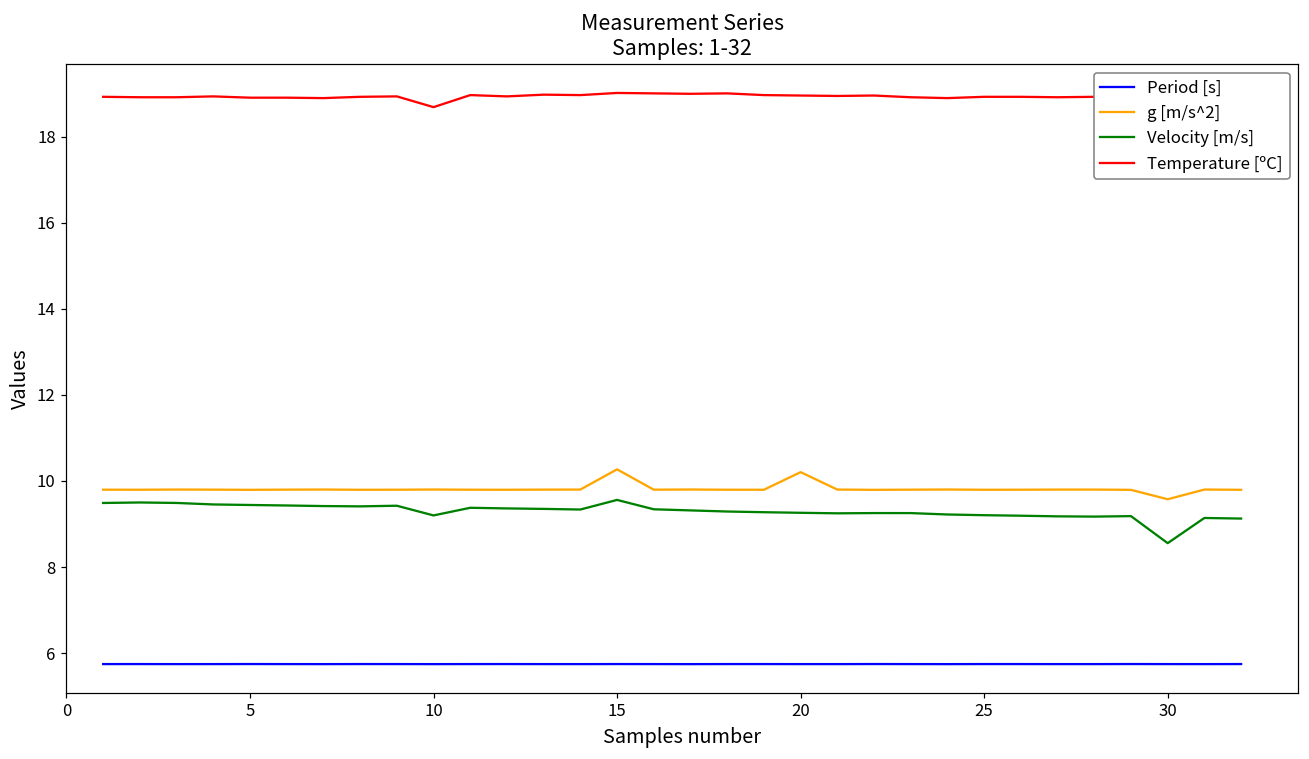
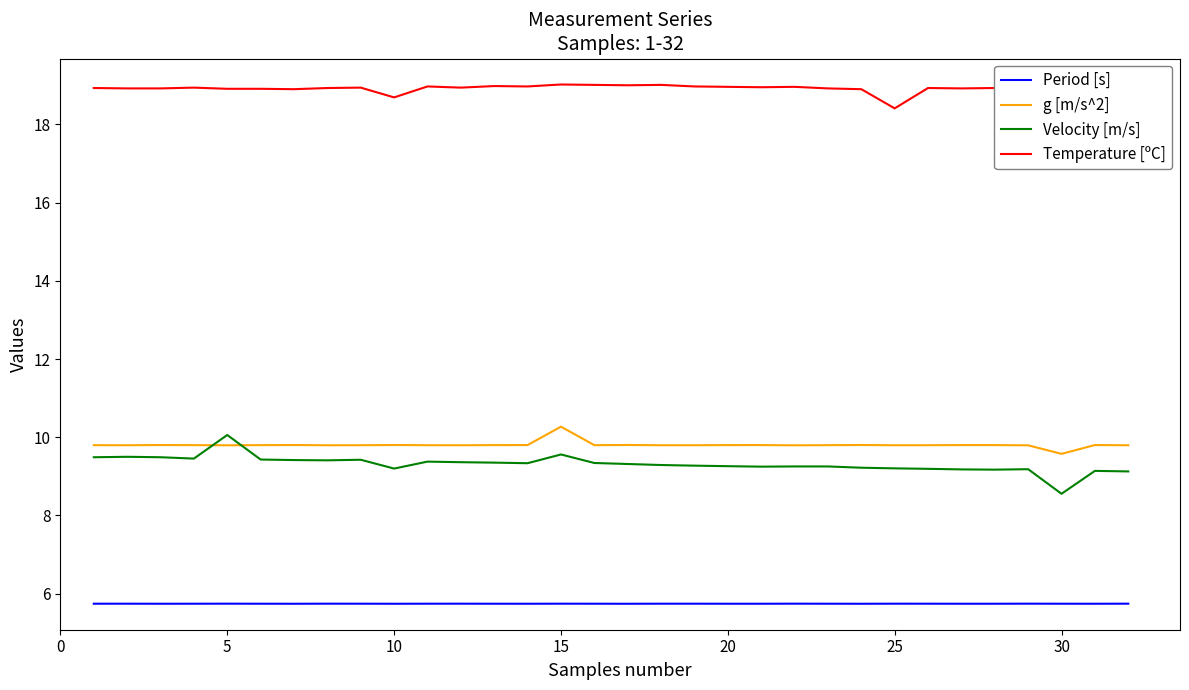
  {
    "Period [s]": {
      "5": 5.7,
      "10": 5.7,
      "15": 5.7,
      "20": 5.7,
      "25": 5.7,
      "30": 5.7
    },
    "g [m/s^2]": {
      "5": 9.8,
      "10": 9.8,
      "15": 10.3,
-     "20": 10.2,
+     "20": 9.8,
      "25": 9.8,
      "30": 9.6
    },
    "Velocity [m/s]": {
-     "5": 9.4,
+     "5": 10.1,
      "10": 9.2,
      "15": 9.6,
      "20": 9.3,
      "25": 9.2,
      "30": 8.6
    },
    "Temperature [ºC]": {
      "5": 18.9,
      "10": 18.7,
      "15": 19.0,
      "20": 19.0,
-     "25": 18.9
+     "25": 18.4
    }
  }
